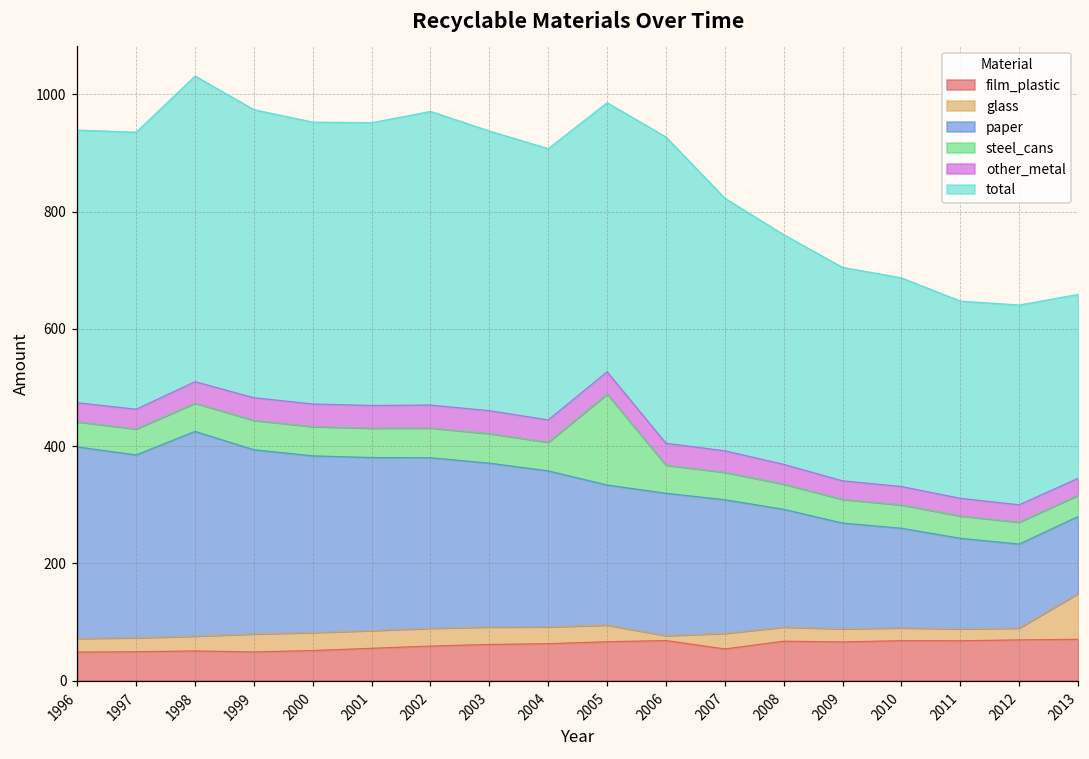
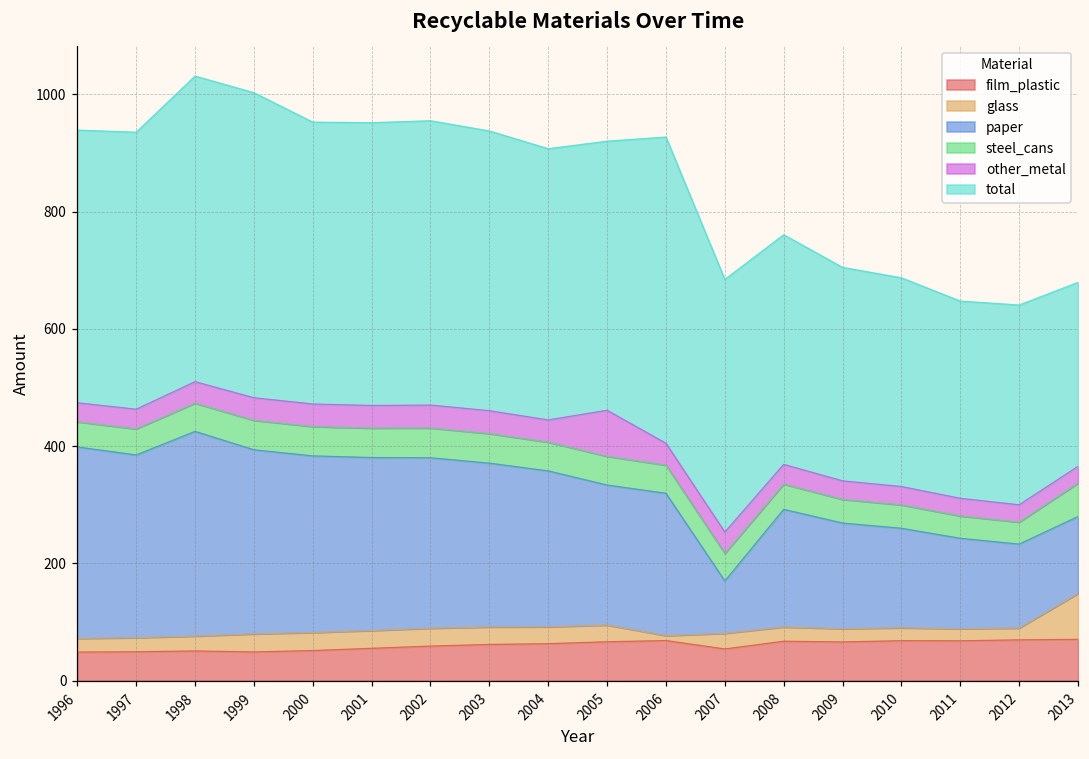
  {
    "film_plastic": {
      "1996": 50,
      "1997": 50,
      "1998": 50,
      "1999": 50,
      "2000": 50,
      "2001": 60,
      "2002": 60,
      "2003": 60,
      "2004": 60,
      "2005": 70,
      "2006": 70,
      "2007": 50,
      "2008": 70,
      "2009": 70,
      "2010": 70,
      "2011": 70,
      "2012": 70,
      "2013": 70
    },
    "glass": {
      "1996": 20,
      "1997": 20,
      "1998": 30,
      "1999": 30,
      "2000": 30,
      "2001": 30,
      "2002": 30,
      "2003": 30,
      "2004": 30,
      "2005": 30,
      "2006": 10,
      "2007": 30,
      "2008": 20,
      "2009": 20,
      "2010": 20,
      "2011": 20,
      "2012": 20,
      "2013": 80
    },
    "paper": {
      "1996": 330,
      "1997": 310,
      "1998": 350,
      "1999": 310,
      "2000": 300,
      "2001": 300,
      "2002": 290,
      "2003": 280,
      "2004": 270,
      "2005": 240,
      "2006": 240,
-     "2007": 230,
+     "2007": 90,
      "2008": 200,
      "2009": 180,
      "2010": 170,
      "2011": 150,
      "2012": 140,
      "2013": 130
    },
    "steel_cans": {
      "1996": 40,
      "1997": 40,
      "1998": 50,
      "1999": 50,
      "2000": 50,
      "2001": 50,
      "2002": 50,
      "2003": 50,
      "2004": 50,
-     "2005": 160,
+     "2005": 50,
      "2006": 50,
      "2007": 50,
      "2008": 40,
      "2009": 40,
      "2010": 40,
      "2011": 40,
      "2012": 40,
-     "2013": 40
+     "2013": 60
    },
    "other_metal": {
      "1996": 30,
      "1997": 30,
      "1998": 40,
      "1999": 40,
      "2000": 40,
      "2001": 40,
      "2002": 40,
      "2003": 40,
      "2004": 40,
-     "2005": 40,
+     "2005": 80,
      "2006": 40,
      "2007": 40,
      "2008": 30,
      "2009": 30,
      "2010": 30,
      "2011": 30,
      "2012": 30,
      "2013": 30
    },
    "total": {
      "1996": 470,
      "1997": 470,
      "1998": 520,
-     "1999": 490,
+     "1999": 520,
      "2000": 480,
      "2001": 480,
-     "2002": 500,
+     "2002": 490,
      "2003": 480,
      "2004": 460,
      "2005": 460,
      "2006": 520,
      "2007": 430,
      "2008": 390,
      "2009": 360,
      "2010": 360,
      "2011": 340,
      "2012": 340,
      "2013": 310
    }
  }
